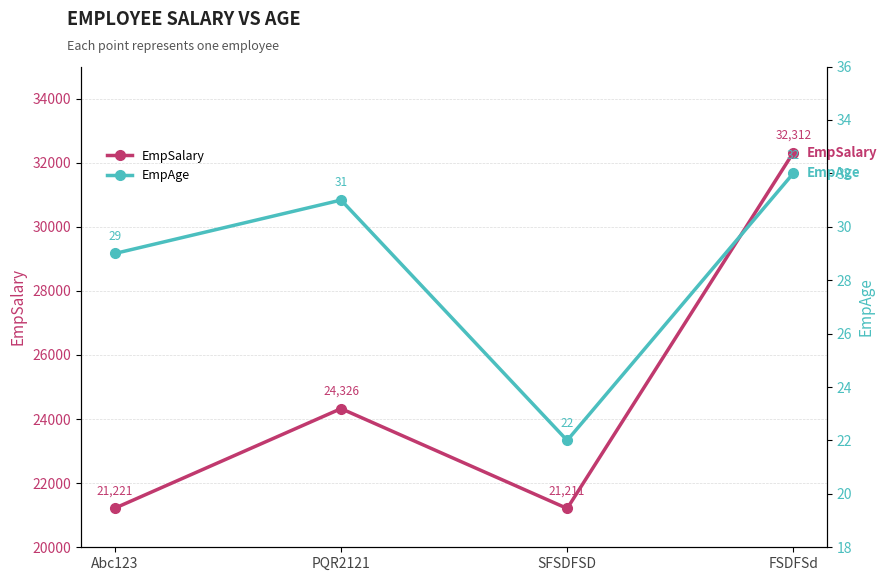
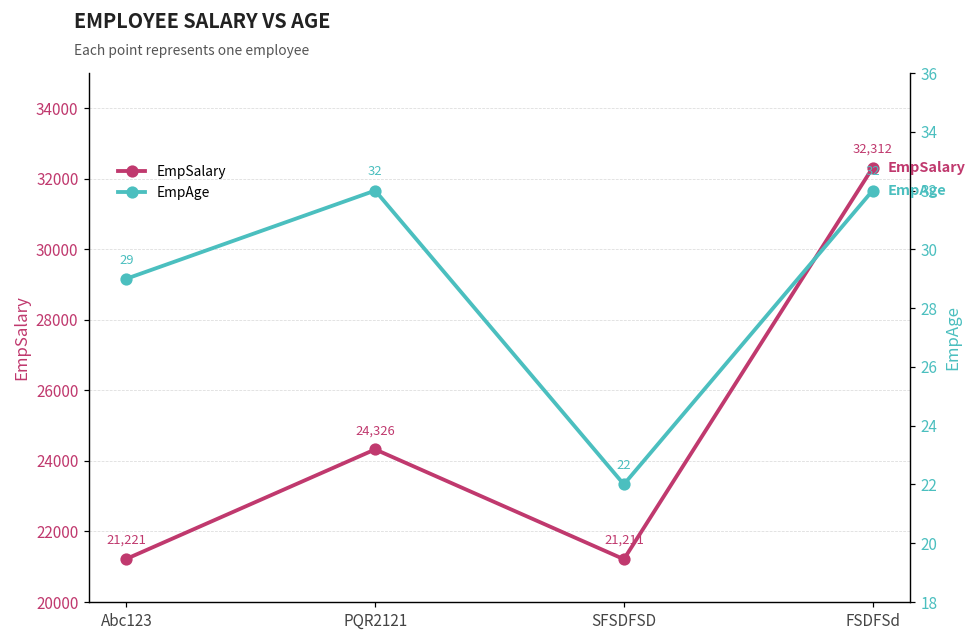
  {
    "EmpSalary": {
      "Abc123": "21,221",
      "PQR2121": "24,326",
      "SFSDFSD": "21,211",
      "FSDFSd": "32,312"
    },
    "EmpAge": {
      "Abc123": "29",
-     "PQR2121": "31",
+     "PQR2121": "32",
      "SFSDFSD": "22"
    }
  }
